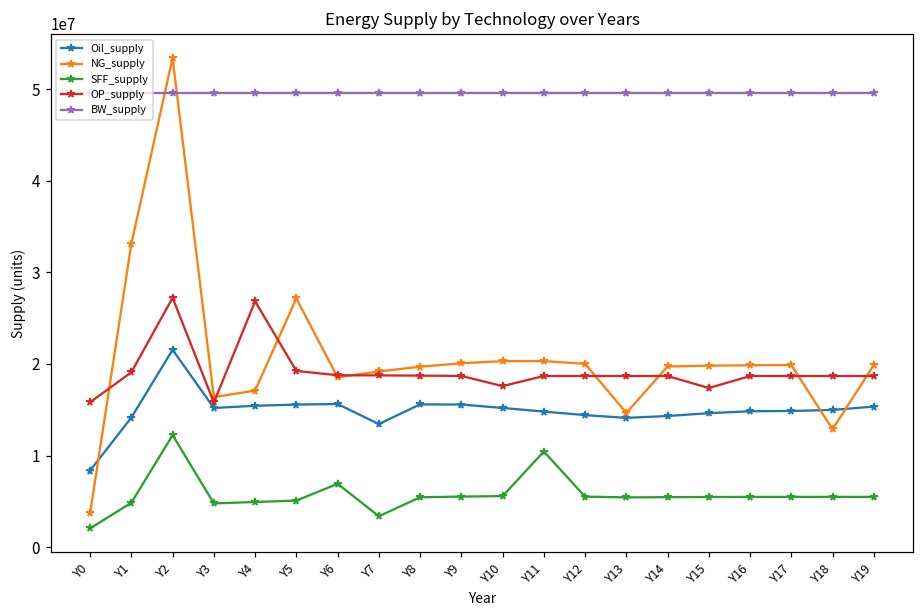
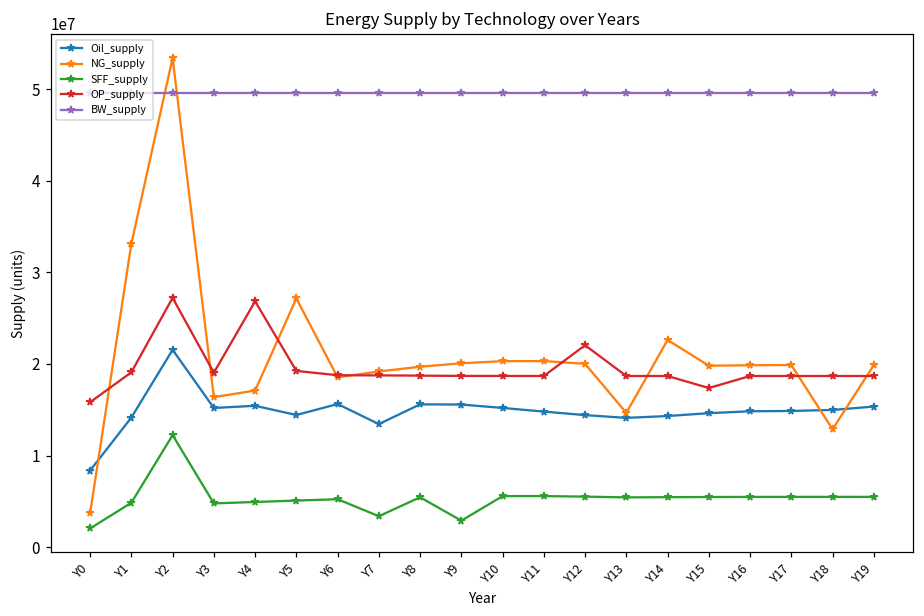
  {
    "Oil_supply": {
      "Y0": 8000000,
      "Y1": 14000000,
      "Y2": 22000000,
      "Y3": 15000000,
      "Y4": 15000000,
-     "Y5": 16000000,
+     "Y5": 14000000,
      "Y6": 16000000,
      "Y7": 13000000,
      "Y8": 16000000,
      "Y9": 16000000,
      "Y10": 15000000,
      "Y11": 15000000,
      "Y12": 14000000,
      "Y13": 14000000,
      "Y14": 14000000,
      "Y15": 15000000,
      "Y16": 15000000,
      "Y17": 15000000,
      "Y18": 15000000,
      "Y19": 15000000
    },
    "NG_supply": {
      "Y0": 4000000,
      "Y1": 33000000,
      "Y2": 53000000,
      "Y3": 16000000,
      "Y4": 17000000,
      "Y5": 27000000,
      "Y7": 19000000,
      "Y8": 20000000,
      "Y9": 20000000,
      "Y10": 20000000,
      "Y11": 20000000,
      "Y12": 20000000,
      "Y13": 15000000,
-     "Y14": 20000000,
+     "Y14": 23000000,
      "Y15": 20000000,
      "Y16": 20000000,
      "Y17": 20000000,
      "Y18": 13000000,
      "Y19": 20000000
    },
    "SFF_supply": {
      "Y0": 2000000,
      "Y1": 5000000,
      "Y2": 12000000,
      "Y3": 5000000,
      "Y4": 5000000,
      "Y5": 5000000,
-     "Y6": 7000000,
+     "Y6": 5000000,
      "Y7": 3000000,
      "Y8": 5000000,
-     "Y9": 6000000,
+     "Y9": 3000000,
      "Y10": 6000000,
-     "Y11": 10000000,
+     "Y11": 6000000,
      "Y12": 6000000,
      "Y13": 5000000,
      "Y14": 5000000,
      "Y15": 5000000,
      "Y16": 5000000,
      "Y17": 5000000,
      "Y18": 5000000,
      "Y19": 5000000
    },
    "OP_supply": {
      "Y0": 16000000,
      "Y1": 19000000,
      "Y2": 27000000,
-     "Y3": 16000000,
+     "Y3": 19000000,
      "Y4": 27000000,
      "Y5": 19000000,
      "Y7": 19000000,
      "Y8": 19000000,
      "Y9": 19000000,
-     "Y10": 18000000,
+     "Y10": 19000000,
      "Y11": 19000000,
-     "Y12": 19000000,
+     "Y12": 22000000,
      "Y13": 19000000,
      "Y14": 19000000,
      "Y15": 17000000,
      "Y16": 19000000,
      "Y17": 19000000,
      "Y18": 19000000,
      "Y19": 19000000
    },
    "BW_supply": {
      "Y2": 50000000,
      "Y3": 50000000,
      "Y4": 50000000,
      "Y5": 50000000,
      "Y6": 50000000,
      "Y7": 50000000,
      "Y8": 50000000,
      "Y9": 50000000,
      "Y10": 50000000,
      "Y11": 50000000,
      "Y12": 50000000,
      "Y13": 50000000,
      "Y14": 50000000,
      "Y15": 50000000,
      "Y16": 50000000,
      "Y17": 50000000,
      "Y18": 50000000,
      "Y19": 50000000
    }
  }
